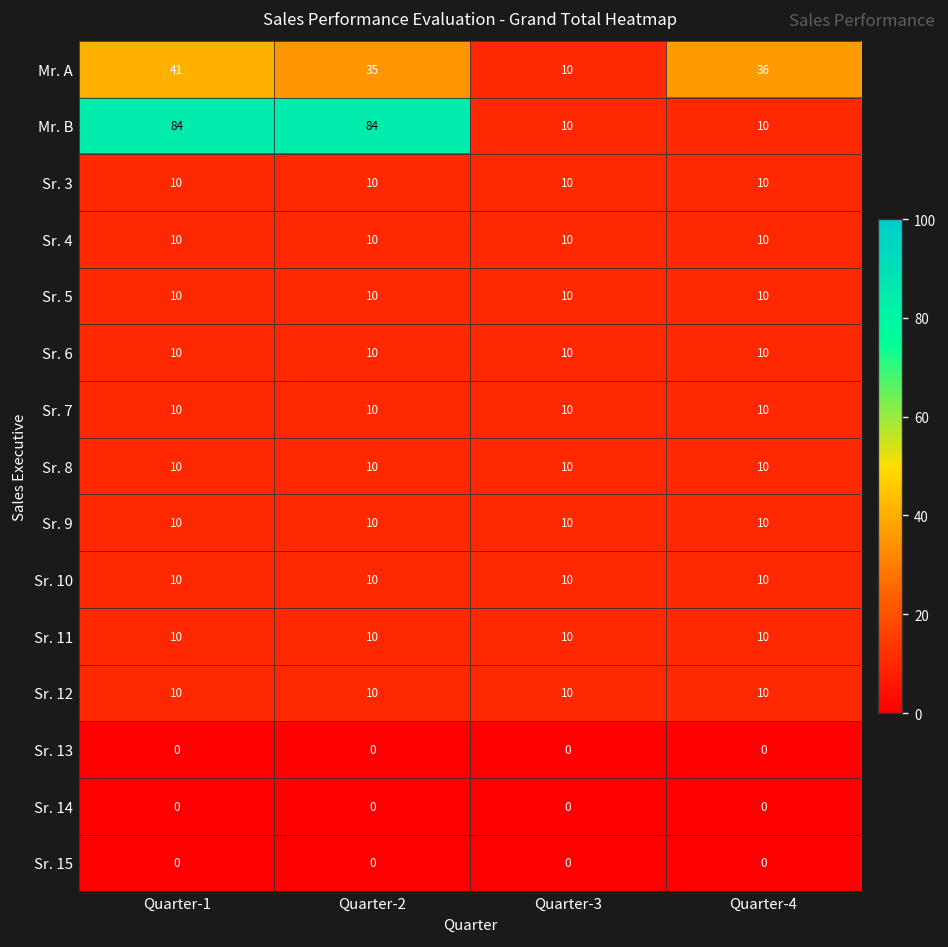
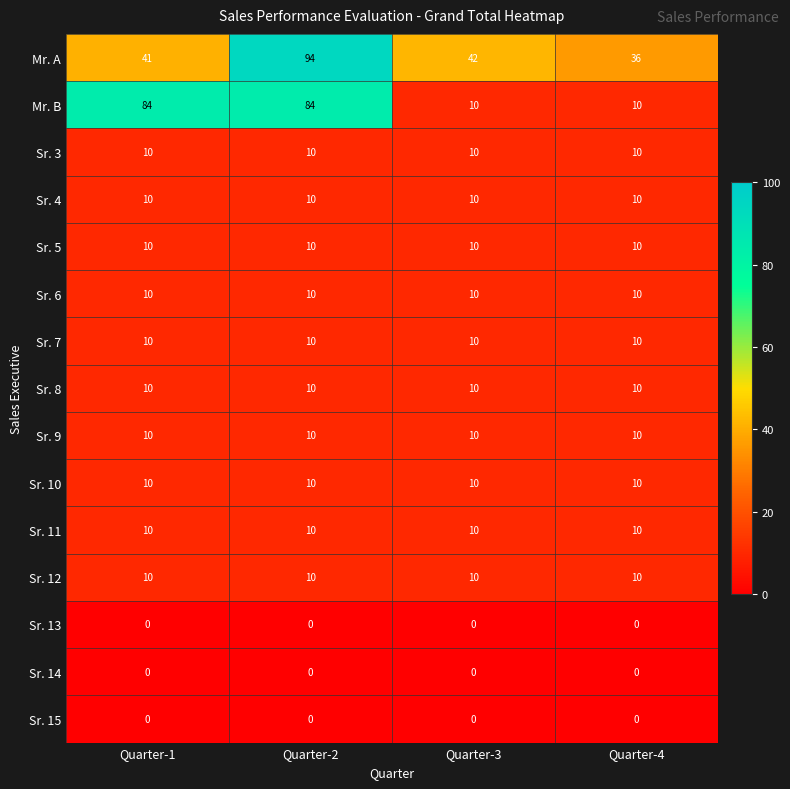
  {
    "Mr. A": {
      "Quarter-1": 41,
-     "Quarter-2": 35,
-     "Quarter-3": 10,
+     "Quarter-2": 94,
+     "Quarter-3": 42,
      "Quarter-4": 36
    },
    "Mr. B": {
      "Quarter-1": 84,
      "Quarter-2": 84,
      "Quarter-3": 10,
      "Quarter-4": 10
    },
    "Sr. 3": {
      "Quarter-1": 10,
      "Quarter-2": 10,
      "Quarter-3": 10,
      "Quarter-4": 10
    },
    "Sr. 4": {
      "Quarter-1": 10,
      "Quarter-2": 10,
      "Quarter-3": 10,
      "Quarter-4": 10
    },
    "Sr. 5": {
      "Quarter-1": 10,
      "Quarter-2": 10,
      "Quarter-3": 10,
      "Quarter-4": 10
    },
    "Sr. 6": {
      "Quarter-1": 10,
      "Quarter-2": 10,
      "Quarter-3": 10,
      "Quarter-4": 10
    },
    "Sr. 7": {
      "Quarter-1": 10,
      "Quarter-2": 10,
      "Quarter-3": 10,
      "Quarter-4": 10
    },
    "Sr. 8": {
      "Quarter-1": 10,
      "Quarter-2": 10,
      "Quarter-3": 10,
      "Quarter-4": 10
    },
    "Sr. 9": {
      "Quarter-1": 10,
      "Quarter-2": 10,
      "Quarter-3": 10,
      "Quarter-4": 10
    },
    "Sr. 10": {
      "Quarter-1": 10,
      "Quarter-2": 10,
      "Quarter-3": 10,
      "Quarter-4": 10
    },
    "Sr. 11": {
      "Quarter-1": 10,
      "Quarter-2": 10,
      "Quarter-3": 10,
      "Quarter-4": 10
    },
    "Sr. 12": {
      "Quarter-1": 10,
      "Quarter-2": 10,
      "Quarter-3": 10,
      "Quarter-4": 10
    },
    "Sr. 13": {
      "Quarter-1": 0,
      "Quarter-2": 0,
      "Quarter-3": 0,
      "Quarter-4": 0
    },
    "Sr. 14": {
      "Quarter-1": 0,
      "Quarter-2": 0,
      "Quarter-3": 0,
      "Quarter-4": 0
    },
    "Sr. 15": {
      "Quarter-1": 0,
      "Quarter-2": 0,
      "Quarter-3": 0,
      "Quarter-4": 0
    }
  }
